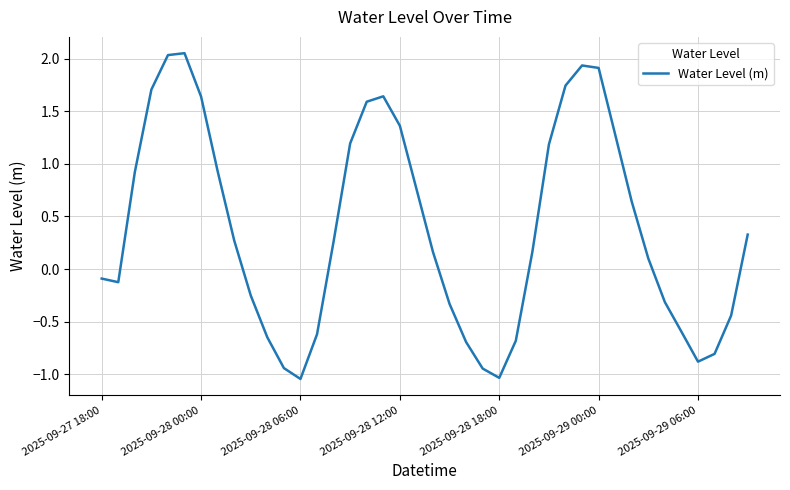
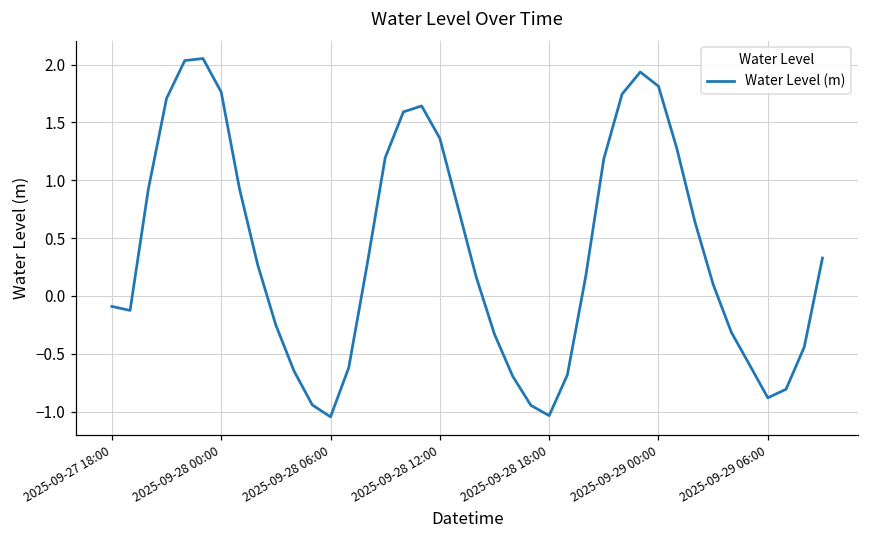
  {
    "2025-09-27 18:00": -0.09,
-   "2025-09-28 00:00": 1.64,
+   "2025-09-28 00:00": 1.76,
    "2025-09-28 06:00": -1.05,
    "2025-09-28 12:00": 1.36,
    "2025-09-28 18:00": -1.03,
-   "2025-09-29 00:00": 1.91,
+   "2025-09-29 00:00": 1.81,
    "2025-09-29 06:00": -0.88
  }
